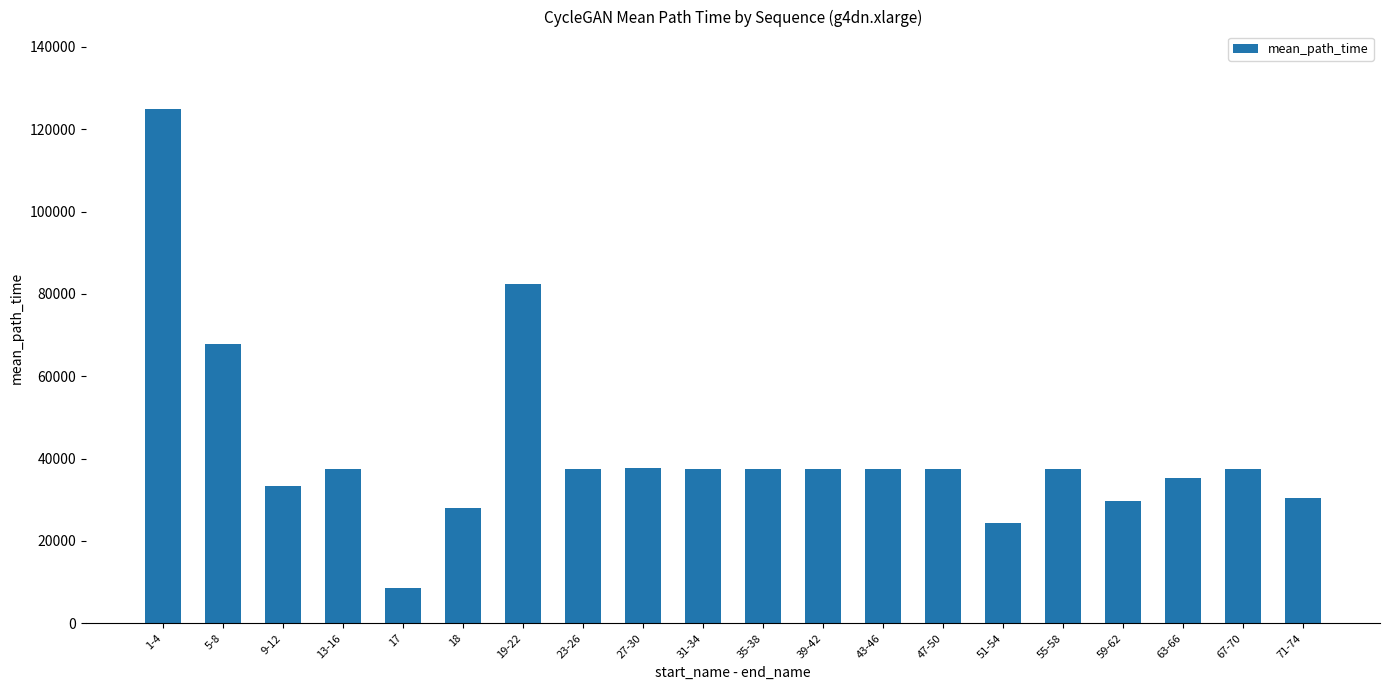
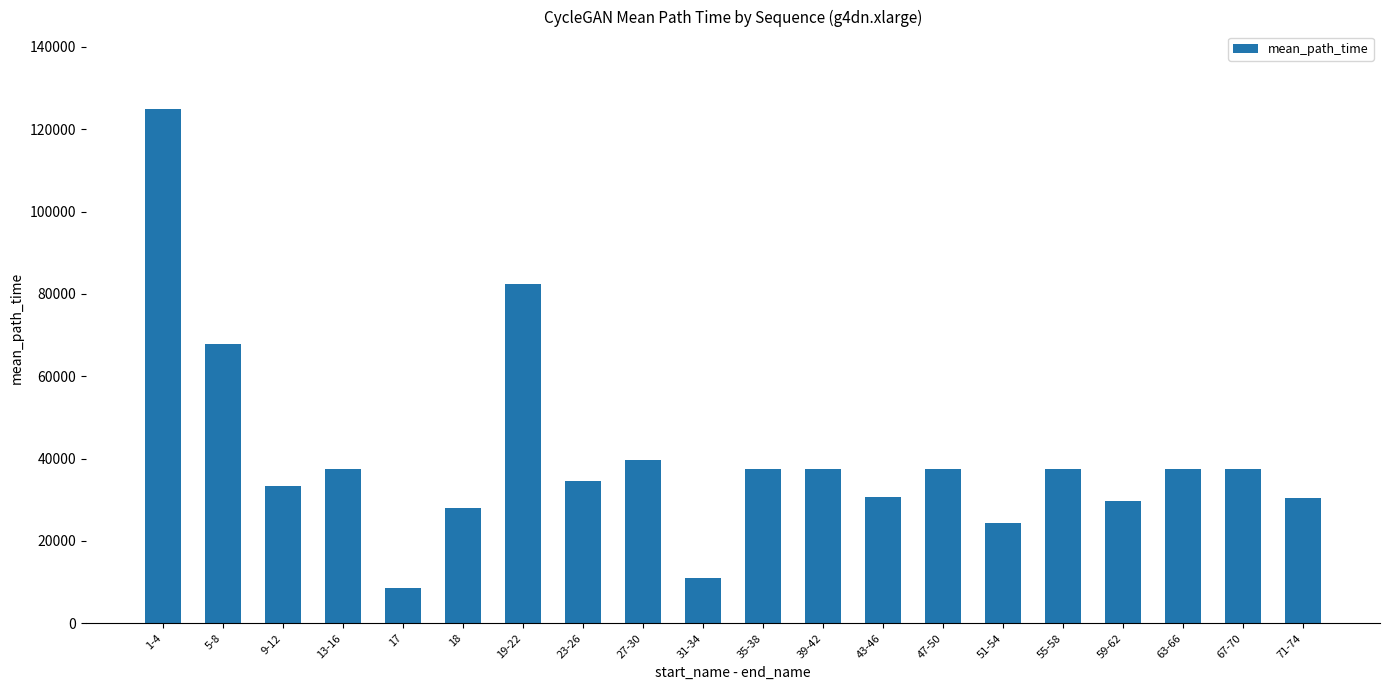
  {
    "1-4": 125000,
    "5-8": 68000,
    "9-12": 33000,
    "13-16": 38000,
    "17": 8000,
    "18": 28000,
    "19-22": 82000,
-   "23-26": 37000,
-   "27-30": 38000,
-   "31-34": 37000,
+   "23-26": 35000,
+   "27-30": 40000,
+   "31-34": 11000,
    "35-38": 38000,
    "39-42": 38000,
-   "43-46": 38000,
+   "43-46": 31000,
    "47-50": 37000,
    "51-54": 24000,
    "55-58": 37000,
    "59-62": 30000,
-   "63-66": 35000,
+   "63-66": 37000,
    "67-70": 38000,
    "71-74": 30000
  }
